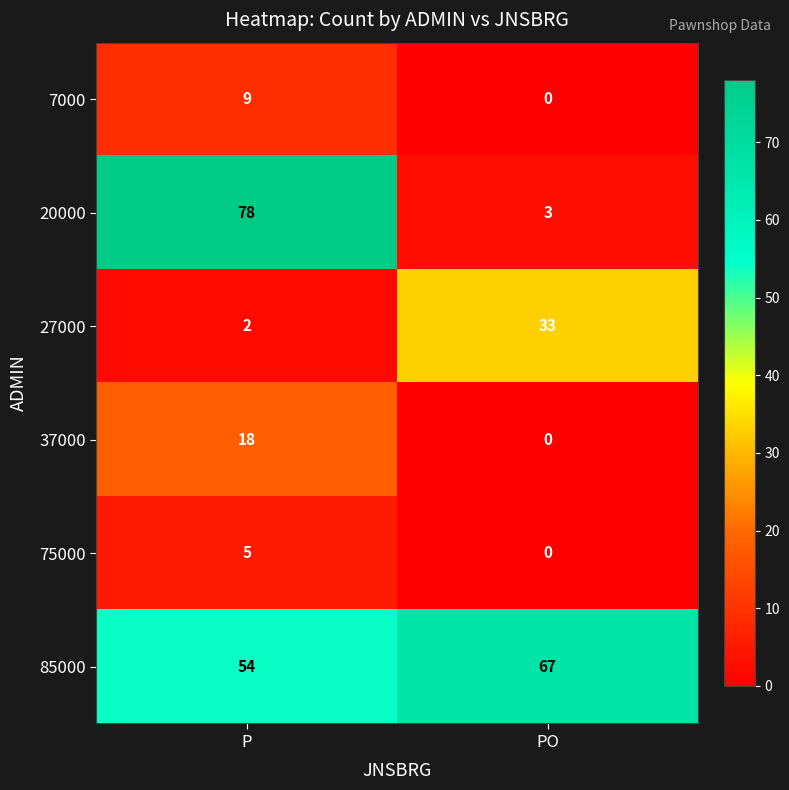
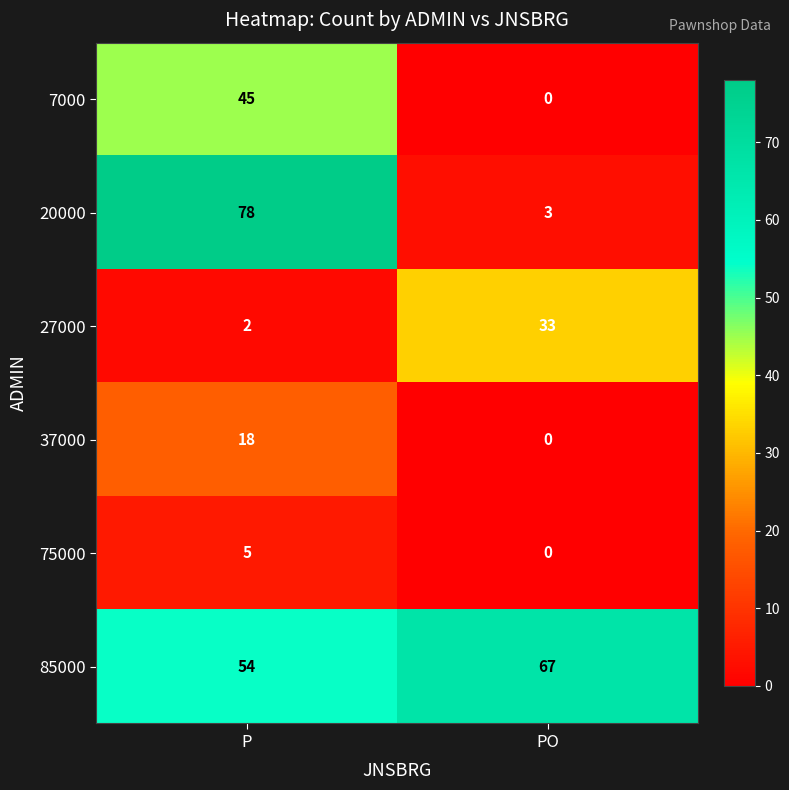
  {
    "7000": {
-     "P": 9,
+     "P": 45,
      "PO": 0
    },
    "20000": {
      "P": 78,
      "PO": 3
    },
    "27000": {
      "P": 2,
      "PO": 33
    },
    "37000": {
      "P": 18,
      "PO": 0
    },
    "75000": {
      "P": 5,
      "PO": 0
    },
    "85000": {
      "P": 54,
      "PO": 67
    }
  }
